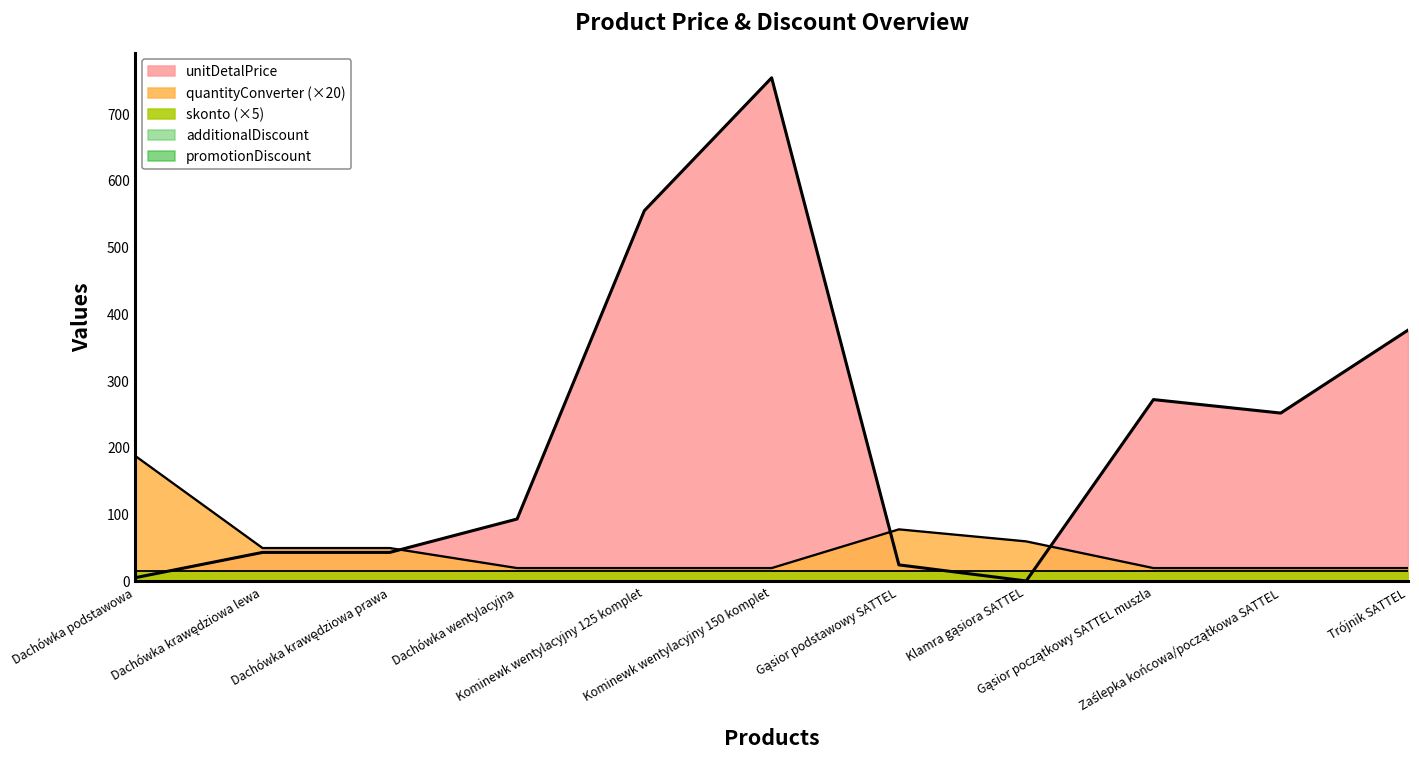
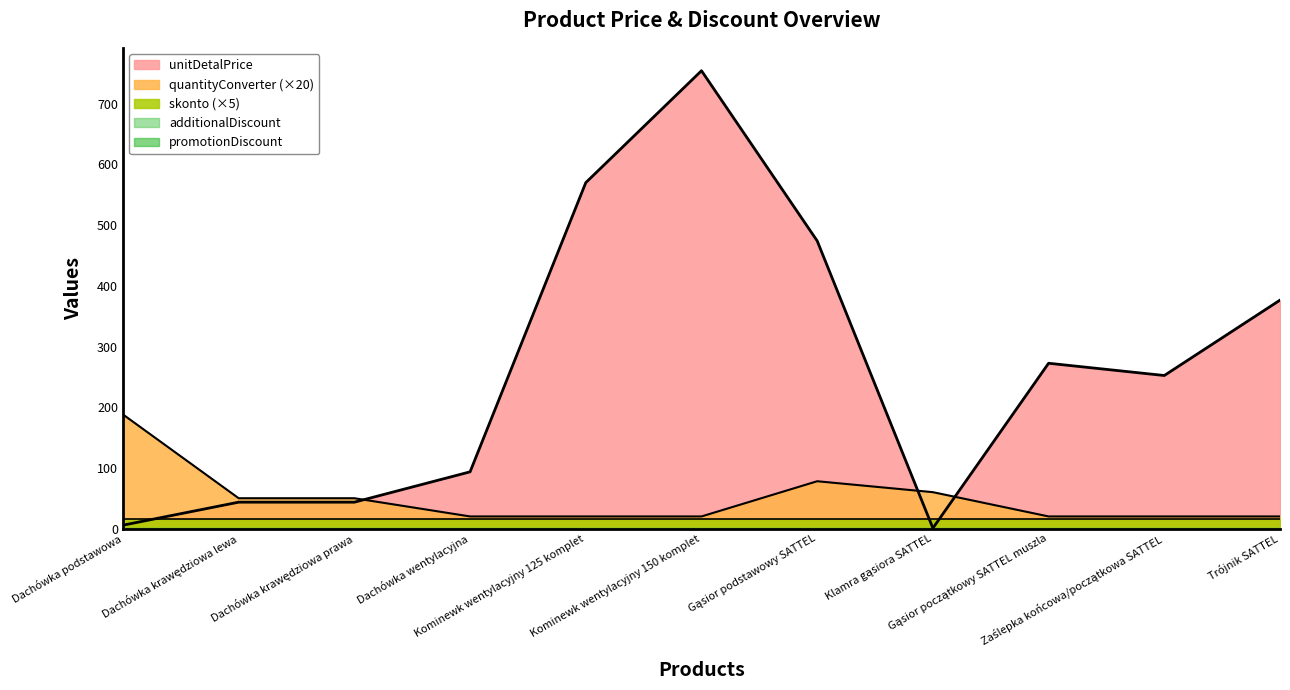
  {
    "unitDetalPrice": {
      "Dachówka podstawowa": 10,
      "Dachówka krawędziowa lewa": 40,
      "Dachówka krawędziowa prawa": 40,
      "Dachówka wentylacyjna": 90,
-     "Kominewk wentylacyjny 125 komplet": 560,
+     "Kominewk wentylacyjny 125 komplet": 570,
      "Kominewk wentylacyjny 150 komplet": 750,
-     "Gąsior podstawowy SATTEL": 20,
+     "Gąsior podstawowy SATTEL": 470,
      "Gąsior początkowy SATTEL muszla": 270,
      "Zaślepka końcowa/początkowa SATTEL": 250,
      "Trójnik SATTEL": 380
    },
    "quantityConverter (×20)": {
      "Dachówka podstawowa": 190,
      "Dachówka krawędziowa lewa": 50,
      "Dachówka krawędziowa prawa": 50,
      "Dachówka wentylacyjna": 20,
      "Kominewk wentylacyjny 125 komplet": 20,
      "Kominewk wentylacyjny 150 komplet": 20,
      "Gąsior podstawowy SATTEL": 80,
      "Klamra gąsiora SATTEL": 60,
      "Gąsior początkowy SATTEL muszla": 20,
      "Zaślepka końcowa/początkowa SATTEL": 20,
      "Trójnik SATTEL": 20
    },
    "skonto (×5)": {
      "Dachówka podstawowa": 20,
      "Dachówka krawędziowa lewa": 20,
      "Dachówka krawędziowa prawa": 20,
      "Dachówka wentylacyjna": 20,
      "Kominewk wentylacyjny 125 komplet": 20,
      "Kominewk wentylacyjny 150 komplet": 20,
      "Gąsior podstawowy SATTEL": 20,
      "Klamra gąsiora SATTEL": 20,
      "Gąsior początkowy SATTEL muszla": 20,
      "Zaślepka końcowa/początkowa SATTEL": 20,
      "Trójnik SATTEL": 20
    }
  }
